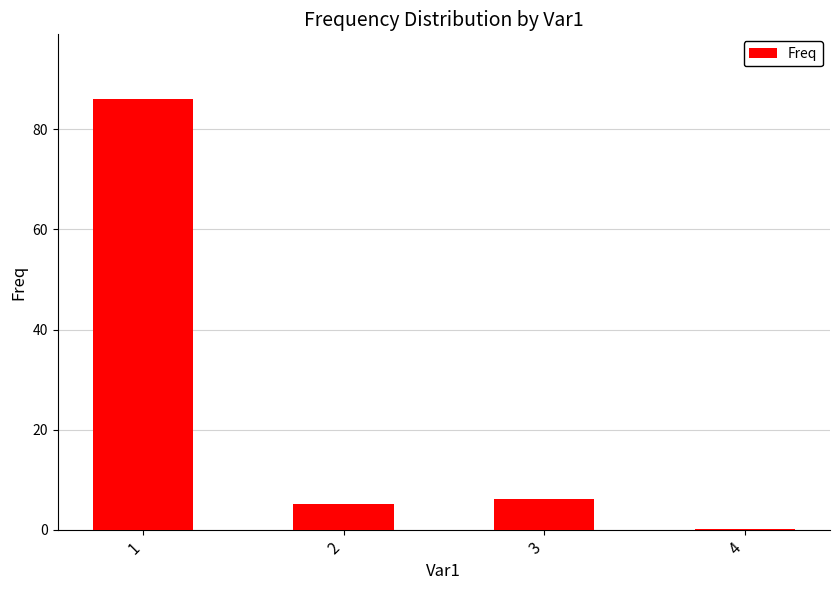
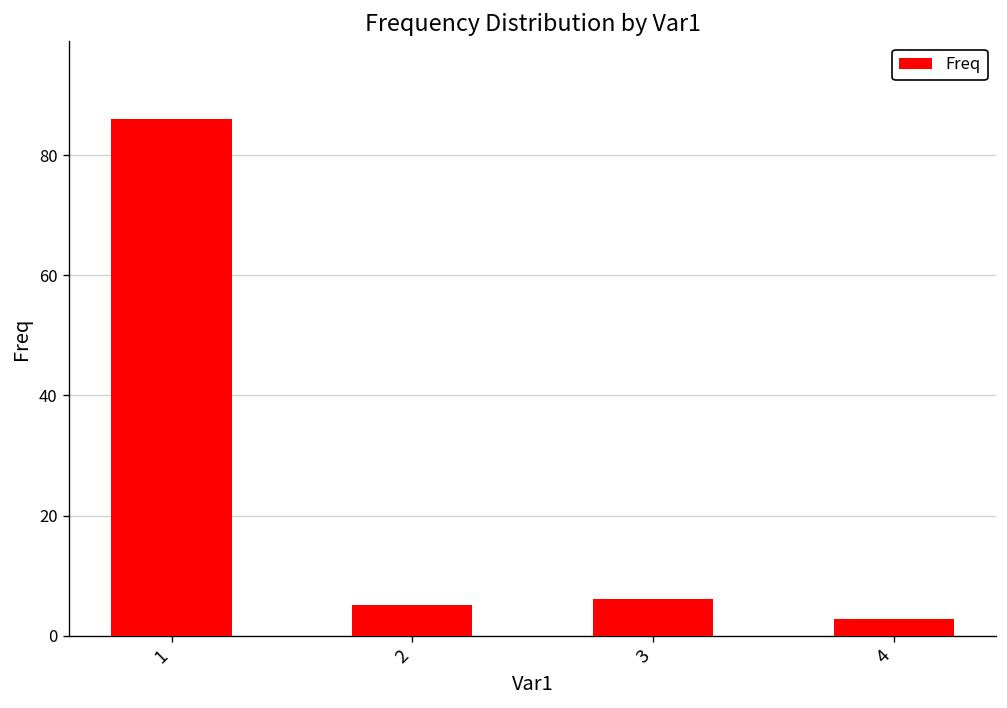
  {
    "1": 86,
    "2": 5,
    "3": 6,
-   "4": 0
+   "4": 3
  }
